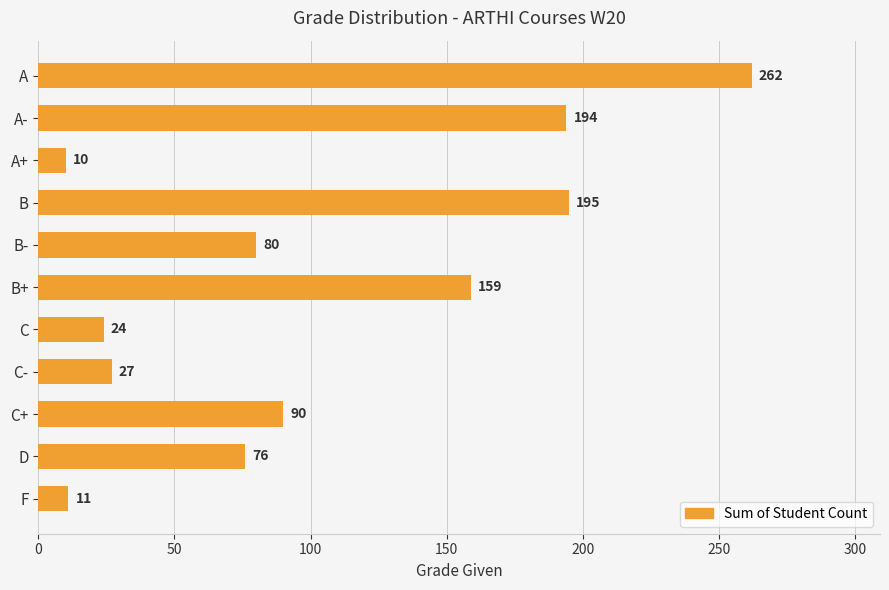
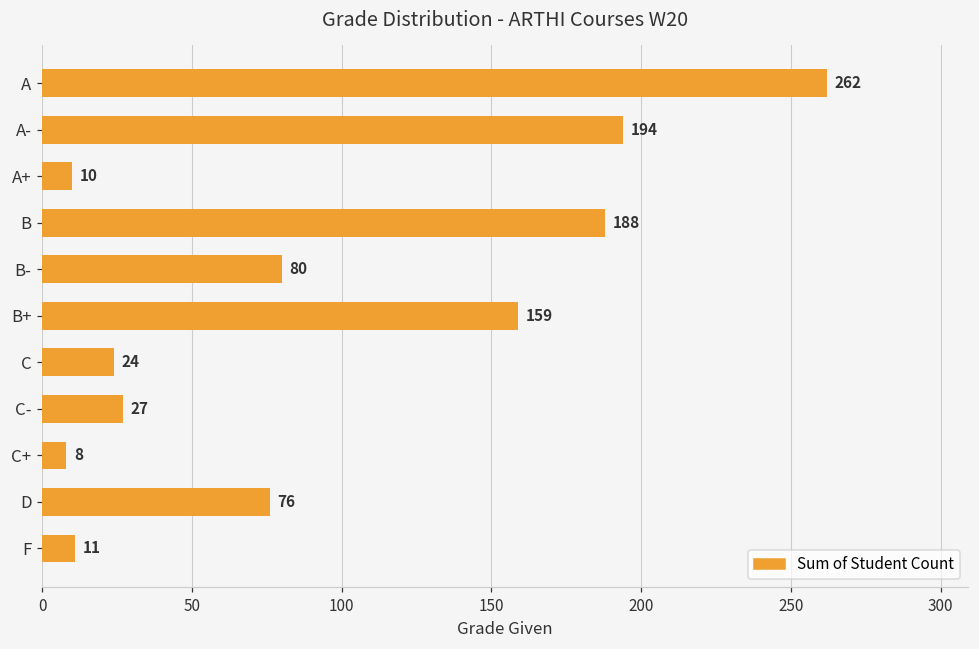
  {
    "A": 262,
    "A-": 194,
    "A+": 10,
-   "B": 195,
+   "B": 188,
    "B-": 80,
    "B+": 159,
    "C": 24,
    "C-": 27,
-   "C+": 90,
+   "C+": 8,
    "D": 76,
    "F": 11
  }
